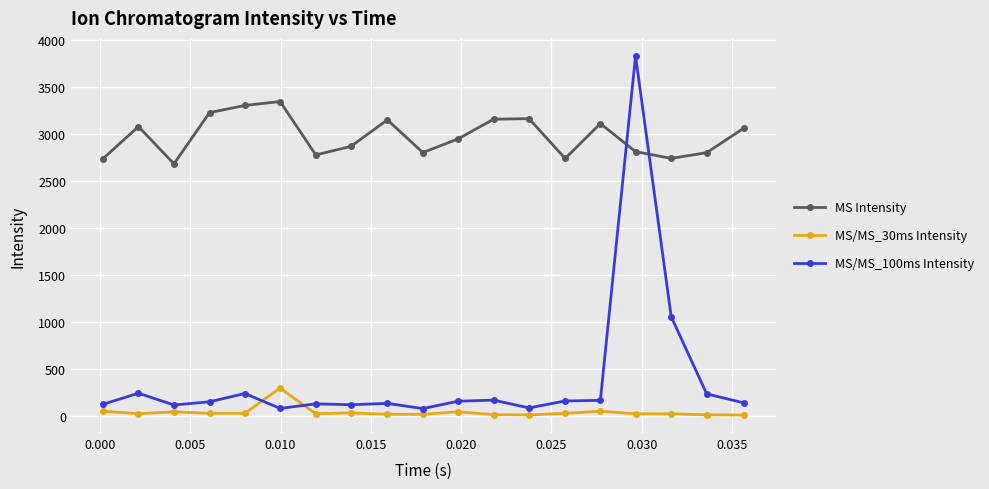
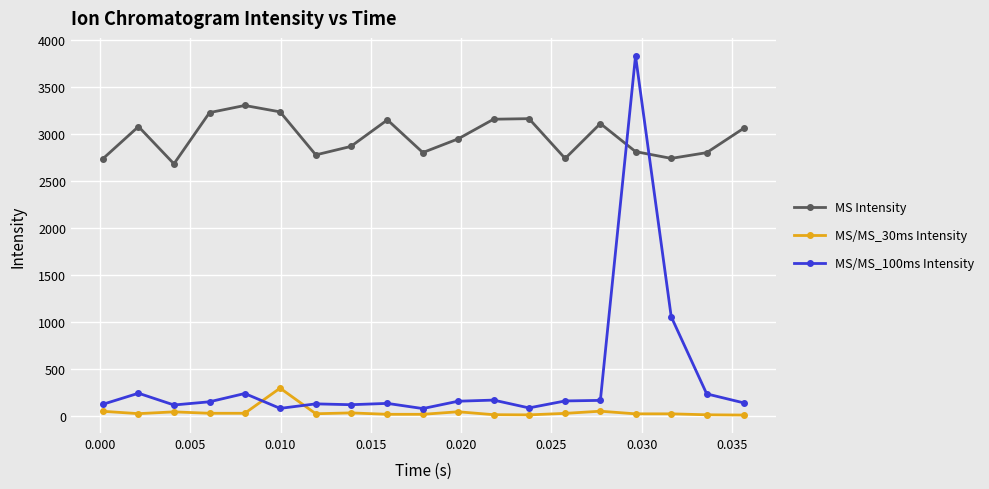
  {
    "MS Intensity": {
-     "0.010": 3300
+     "0.010": 3200
    },
    "MS/MS_30ms Intensity": {
      "0.010": 300
    },
    "MS/MS_100ms Intensity": {
      "0.010": 100
    }
  }
